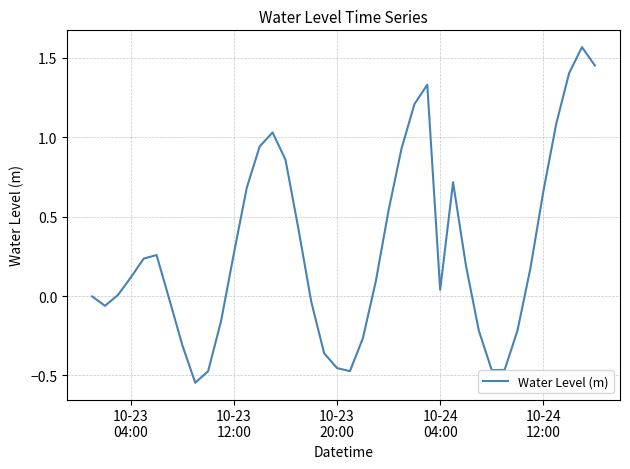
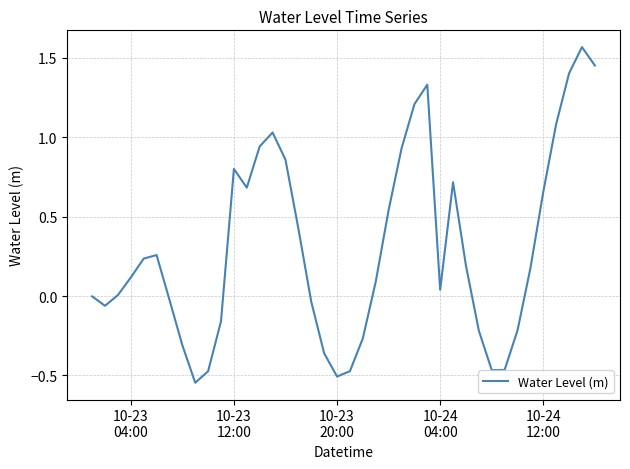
  {
    "10-23 04:00": 0.12,
-   "10-23 12:00": 0.27,
-   "10-23 20:00": -0.45,
+   "10-23 12:00": 0.80,
+   "10-23 20:00": -0.51,
    "10-24 04:00": 0.04,
    "10-24 12:00": 0.66
  }
